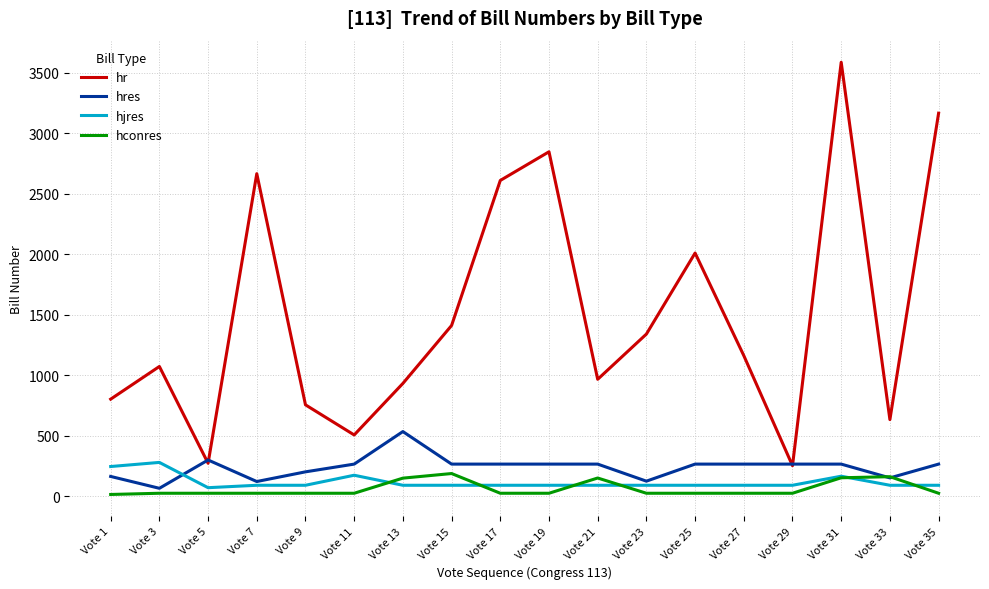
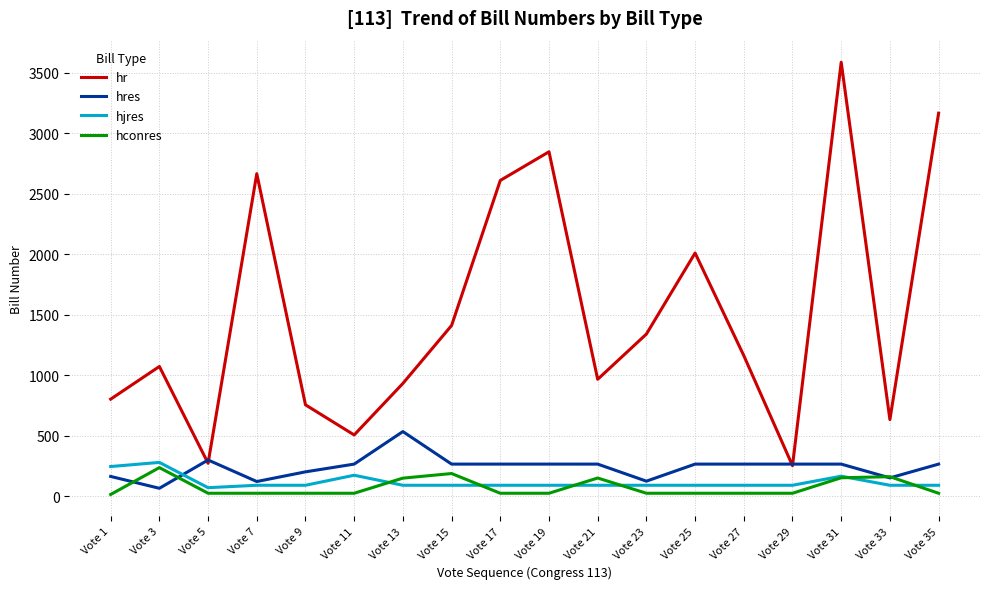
  {
    "hr": {
      "Vote 1": 800,
      "Vote 3": 1070,
      "Vote 5": 270,
      "Vote 7": 2670,
      "Vote 9": 760,
      "Vote 11": 510,
      "Vote 13": 930,
      "Vote 15": 1410,
      "Vote 17": 2610,
      "Vote 19": 2850,
      "Vote 21": 970,
      "Vote 23": 1340,
      "Vote 25": 2010,
      "Vote 27": 1160,
      "Vote 31": 3590,
      "Vote 33": 630,
      "Vote 35": 3170
    },
    "hres": {
      "Vote 1": 160,
      "Vote 3": 70,
      "Vote 5": 300,
      "Vote 7": 120,
      "Vote 9": 200,
      "Vote 11": 270,
      "Vote 13": 540,
      "Vote 15": 270,
      "Vote 17": 270,
      "Vote 19": 270,
      "Vote 21": 270,
      "Vote 23": 130,
      "Vote 25": 270,
      "Vote 27": 270,
      "Vote 31": 270,
      "Vote 35": 270
    },
    "hjres": {
      "Vote 1": 250,
      "Vote 3": 280,
      "Vote 5": 70,
      "Vote 7": 90,
      "Vote 9": 90,
      "Vote 11": 170,
      "Vote 13": 90,
      "Vote 15": 90,
      "Vote 17": 90,
      "Vote 19": 90,
      "Vote 21": 90,
      "Vote 23": 90,
      "Vote 25": 90,
      "Vote 27": 90,
      "Vote 29": 90,
      "Vote 33": 90,
      "Vote 35": 90
    },
    "hconres": {
      "Vote 1": 20,
-     "Vote 3": 30,
+     "Vote 3": 240,
      "Vote 5": 30,
      "Vote 7": 30,
      "Vote 9": 30,
      "Vote 11": 30,
      "Vote 13": 150,
      "Vote 15": 190,
      "Vote 17": 30,
      "Vote 19": 30,
      "Vote 21": 150,
      "Vote 23": 30,
      "Vote 25": 30,
      "Vote 27": 30,
      "Vote 29": 30,
      "Vote 35": 30
    }
  }
